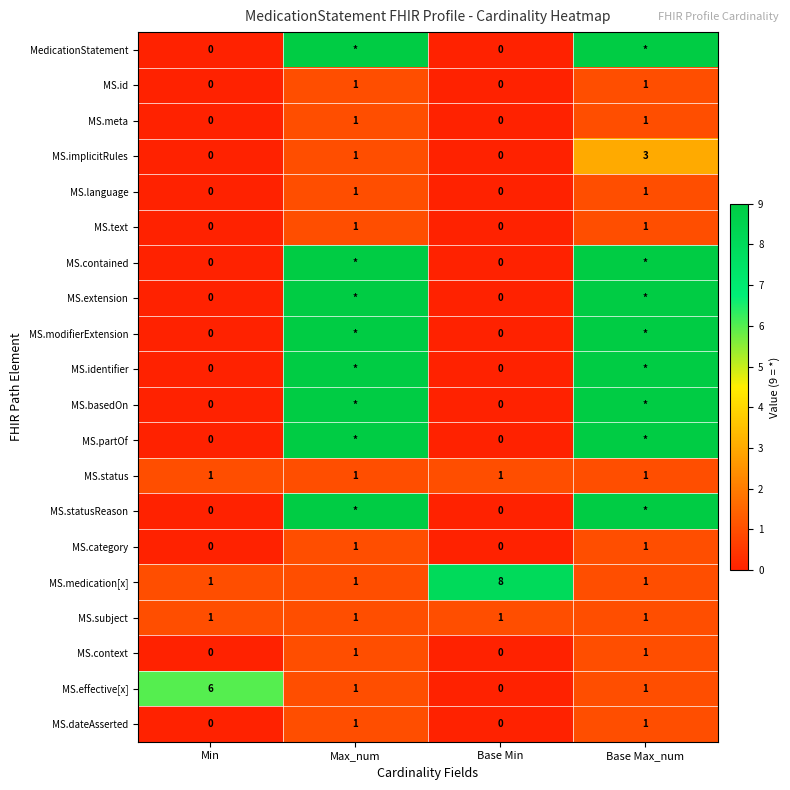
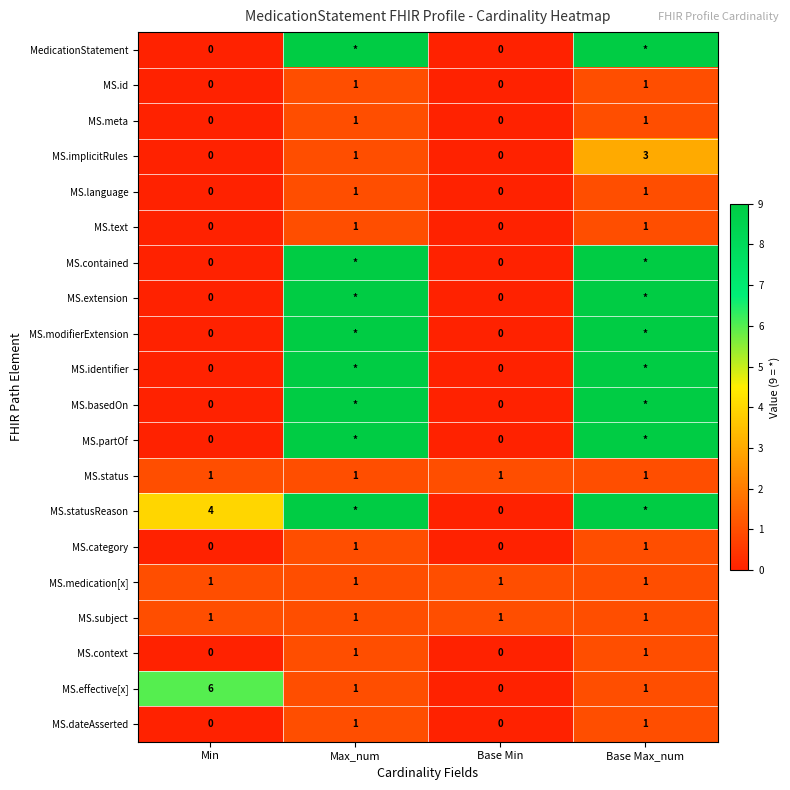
  {
    "MedicationStatement": {
      "Min": 0,
      "Base Min": 0
    },
    "MS.id": {
      "Min": 0,
      "Max_num": 1,
      "Base Min": 0,
      "Base Max_num": 1
    },
    "MS.meta": {
      "Min": 0,
      "Max_num": 1,
      "Base Min": 0,
      "Base Max_num": 1
    },
    "MS.implicitRules": {
      "Min": 0,
      "Max_num": 1,
      "Base Min": 0,
      "Base Max_num": 3
    },
    "MS.language": {
      "Min": 0,
      "Max_num": 1,
      "Base Min": 0,
      "Base Max_num": 1
    },
    "MS.text": {
      "Min": 0,
      "Max_num": 1,
      "Base Min": 0,
      "Base Max_num": 1
    },
    "MS.contained": {
      "Min": 0,
      "Base Min": 0
    },
    "MS.extension": {
      "Min": 0,
      "Base Min": 0
    },
    "MS.modifierExtension": {
      "Min": 0,
      "Base Min": 0
    },
    "MS.identifier": {
      "Min": 0,
      "Base Min": 0
    },
    "MS.basedOn": {
      "Min": 0,
      "Base Min": 0
    },
    "MS.partOf": {
      "Min": 0,
      "Base Min": 0
    },
    "MS.status": {
      "Min": 1,
      "Max_num": 1,
      "Base Min": 1,
      "Base Max_num": 1
    },
    "MS.statusReason": {
-     "Min": 0,
+     "Min": 4,
      "Base Min": 0
    },
    "MS.category": {
      "Min": 0,
      "Max_num": 1,
      "Base Min": 0,
      "Base Max_num": 1
    },
    "MS.medication[x]": {
      "Min": 1,
      "Max_num": 1,
-     "Base Min": 8,
+     "Base Min": 1,
      "Base Max_num": 1
    },
    "MS.subject": {
      "Min": 1,
      "Max_num": 1,
      "Base Min": 1,
      "Base Max_num": 1
    },
    "MS.context": {
      "Min": 0,
      "Max_num": 1,
      "Base Min": 0,
      "Base Max_num": 1
    },
    "MS.effective[x]": {
      "Min": 6,
      "Max_num": 1,
      "Base Min": 0,
      "Base Max_num": 1
    },
    "MS.dateAsserted": {
      "Min": 0,
      "Max_num": 1,
      "Base Min": 0,
      "Base Max_num": 1
    }
  }
